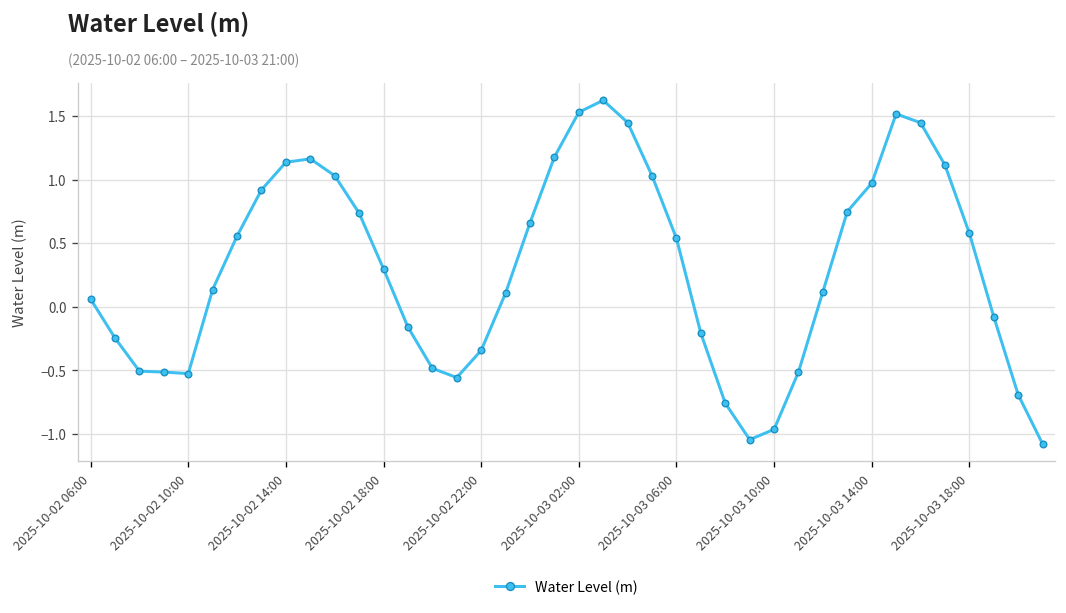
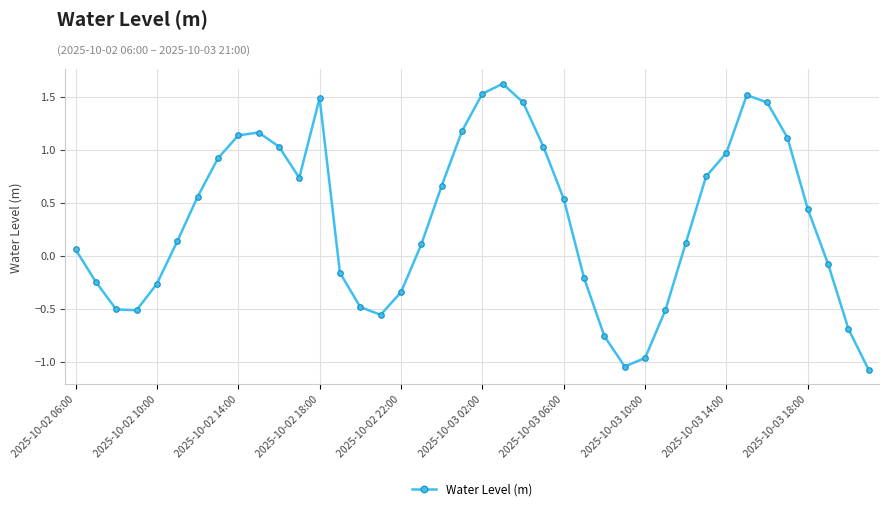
  {
    "2025-10-02 06:00": 0.06,
-   "2025-10-02 10:00": -0.53,
+   "2025-10-02 10:00": -0.27,
    "2025-10-02 14:00": 1.14,
-   "2025-10-02 18:00": 0.30,
+   "2025-10-02 18:00": 1.49,
    "2025-10-02 22:00": -0.34,
    "2025-10-03 02:00": 1.53,
    "2025-10-03 06:00": 0.54,
    "2025-10-03 10:00": -0.97,
    "2025-10-03 14:00": 0.97,
-   "2025-10-03 18:00": 0.58
+   "2025-10-03 18:00": 0.44
  }
